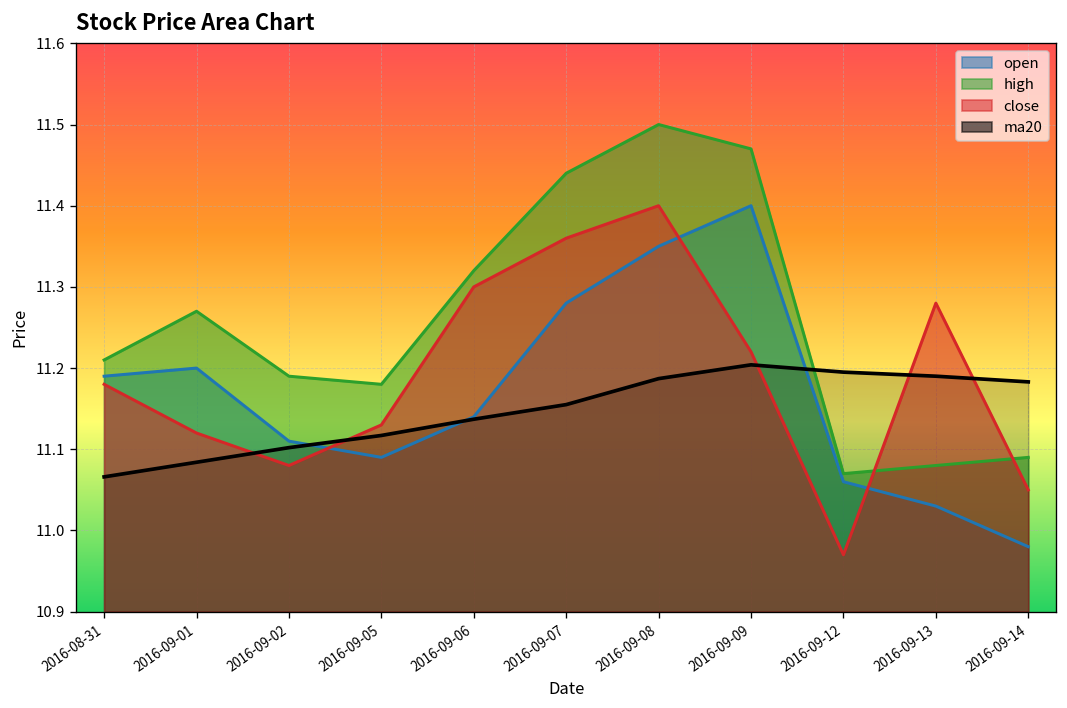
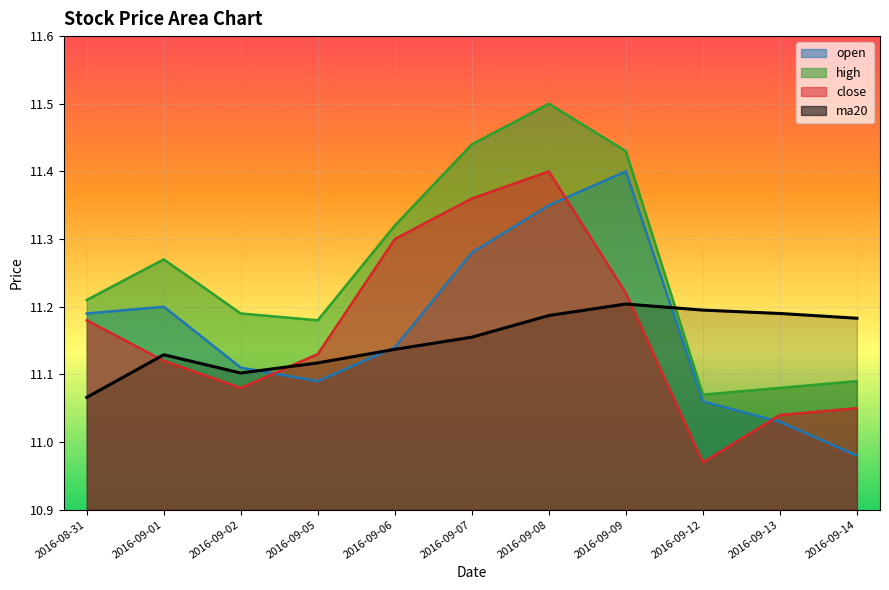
  {
    "open": {
      "2016-08-31": 11.19,
      "2016-09-01": 11.20,
      "2016-09-02": 11.11,
      "2016-09-05": 11.09,
      "2016-09-07": 11.28,
      "2016-09-08": 11.35,
      "2016-09-09": 11.40,
      "2016-09-12": 11.06,
      "2016-09-13": 11.03,
      "2016-09-14": 10.98
    },
    "high": {
      "2016-08-31": 11.21,
      "2016-09-01": 11.27,
      "2016-09-02": 11.19,
      "2016-09-05": 11.18,
      "2016-09-06": 11.32,
      "2016-09-07": 11.44,
      "2016-09-08": 11.50,
-     "2016-09-09": 11.47,
+     "2016-09-09": 11.43,
      "2016-09-12": 11.07,
      "2016-09-13": 11.08,
      "2016-09-14": 11.09
    },
    "close": {
      "2016-08-31": 11.18,
      "2016-09-01": 11.12,
      "2016-09-02": 11.08,
      "2016-09-05": 11.13,
      "2016-09-06": 11.30,
      "2016-09-07": 11.36,
      "2016-09-08": 11.40,
      "2016-09-09": 11.22,
      "2016-09-12": 10.97,
-     "2016-09-13": 11.28,
+     "2016-09-13": 11.04,
      "2016-09-14": 11.05
    },
    "ma20": {
      "2016-08-31": 11.07,
-     "2016-09-01": 11.08,
+     "2016-09-01": 11.13,
      "2016-09-02": 11.10,
      "2016-09-05": 11.12,
      "2016-09-07": 11.16,
      "2016-09-08": 11.19,
      "2016-09-09": 11.20,
      "2016-09-12": 11.20,
      "2016-09-13": 11.19,
      "2016-09-14": 11.18
    }
  }
